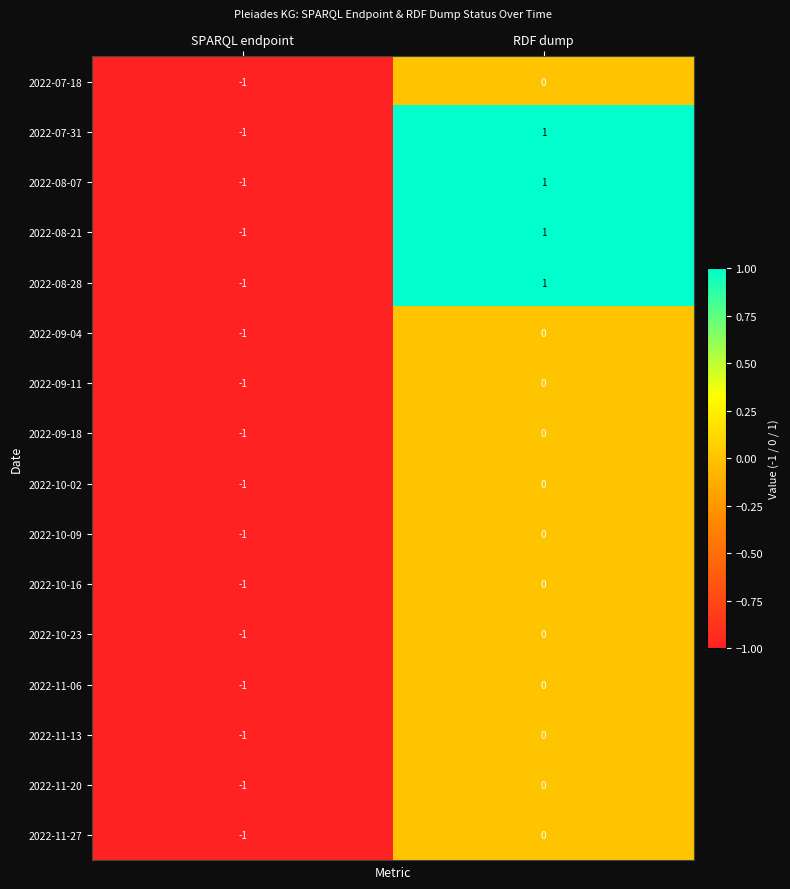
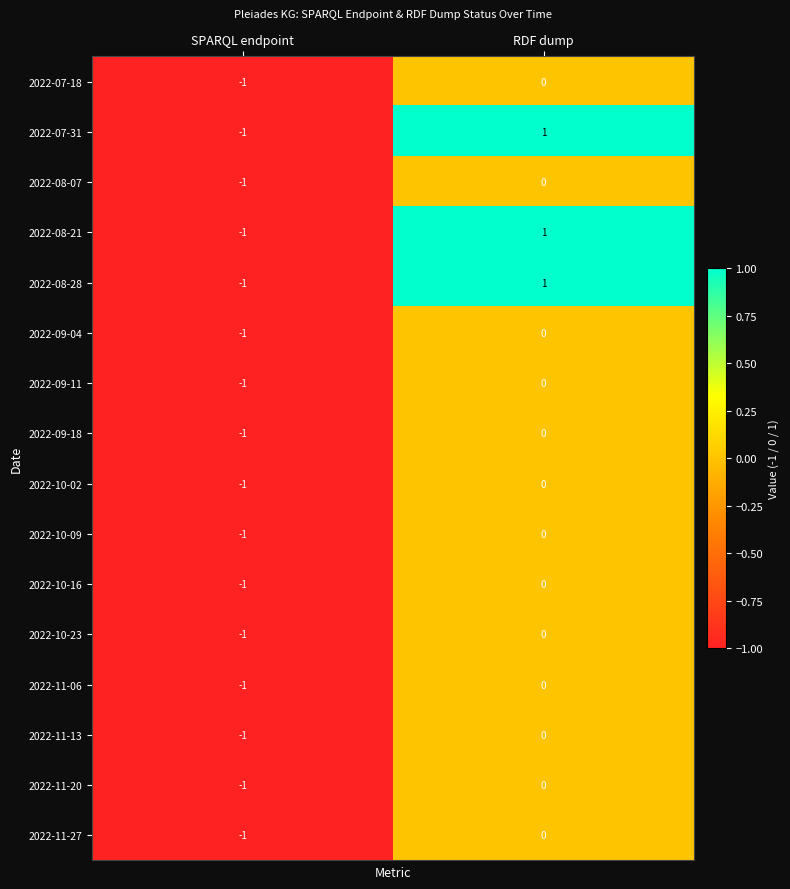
  {
    "2022-07-18": {
      "SPARQL endpoint": -1,
      "RDF dump": 0
    },
    "2022-07-31": {
      "SPARQL endpoint": -1,
      "RDF dump": 1
    },
    "2022-08-07": {
      "SPARQL endpoint": -1,
-     "RDF dump": 1
+     "RDF dump": 0
    },
    "2022-08-21": {
      "SPARQL endpoint": -1,
      "RDF dump": 1
    },
    "2022-08-28": {
      "SPARQL endpoint": -1,
      "RDF dump": 1
    },
    "2022-09-04": {
      "SPARQL endpoint": -1,
      "RDF dump": 0
    },
    "2022-09-11": {
      "SPARQL endpoint": -1,
      "RDF dump": 0
    },
    "2022-09-18": {
      "SPARQL endpoint": -1,
      "RDF dump": 0
    },
    "2022-10-02": {
      "SPARQL endpoint": -1,
      "RDF dump": 0
    },
    "2022-10-09": {
      "SPARQL endpoint": -1,
      "RDF dump": 0
    },
    "2022-10-16": {
      "SPARQL endpoint": -1,
      "RDF dump": 0
    },
    "2022-10-23": {
      "SPARQL endpoint": -1,
      "RDF dump": 0
    },
    "2022-11-06": {
      "SPARQL endpoint": -1,
      "RDF dump": 0
    },
    "2022-11-13": {
      "SPARQL endpoint": -1,
      "RDF dump": 0
    },
    "2022-11-20": {
      "SPARQL endpoint": -1,
      "RDF dump": 0
    },
    "2022-11-27": {
      "SPARQL endpoint": -1,
      "RDF dump": 0
    }
  }
